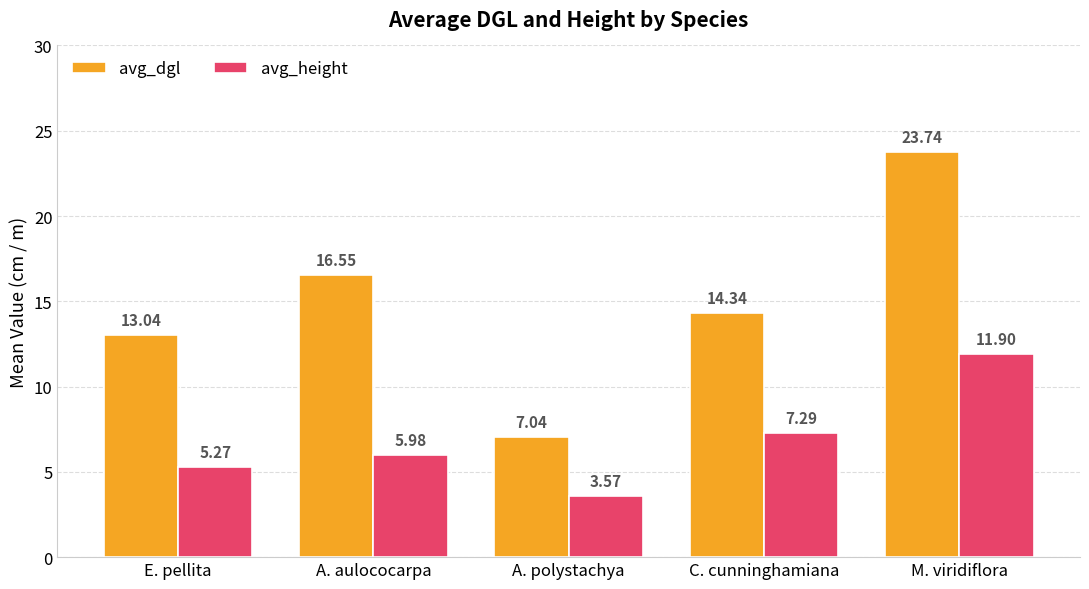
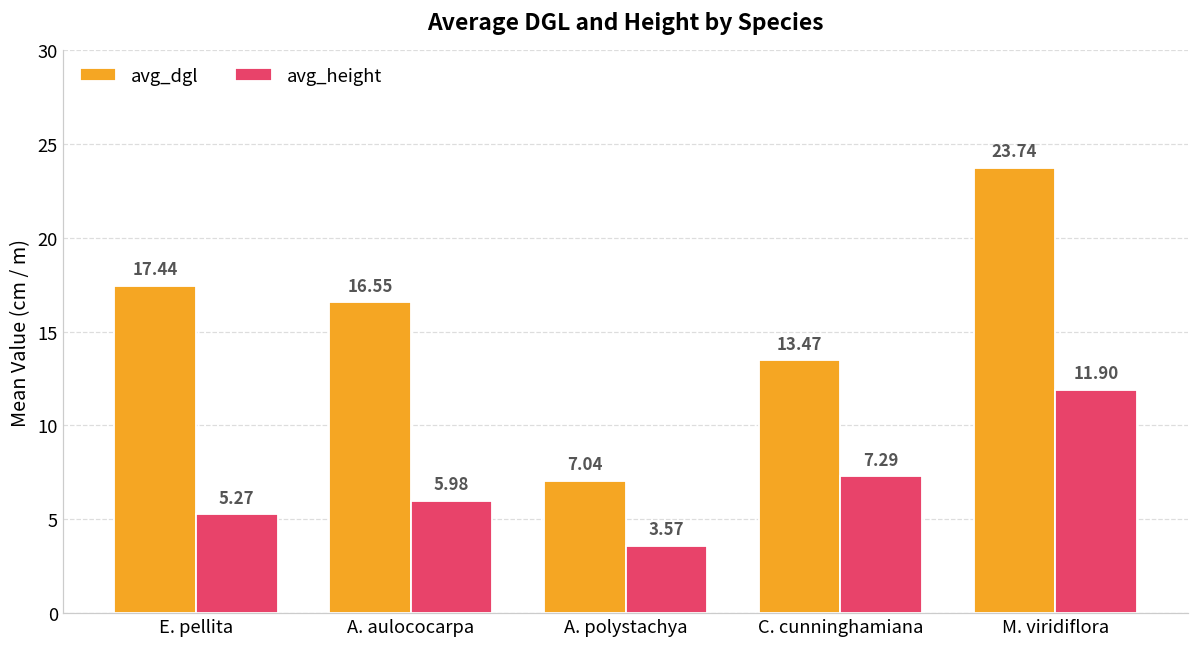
  {
    "avg_dgl": {
-     "E. pellita": 13.04,
+     "E. pellita": 17.44,
      "A. aulococarpa": 16.55,
      "A. polystachya": 7.04,
-     "C. cunninghamiana": 14.34,
+     "C. cunninghamiana": 13.47,
      "M. viridiflora": 23.74
    },
    "avg_height": {
      "E. pellita": 5.27,
      "A. aulococarpa": 5.98,
      "A. polystachya": 3.57,
      "C. cunninghamiana": 7.29,
      "M. viridiflora": 11.90
    }
  }
